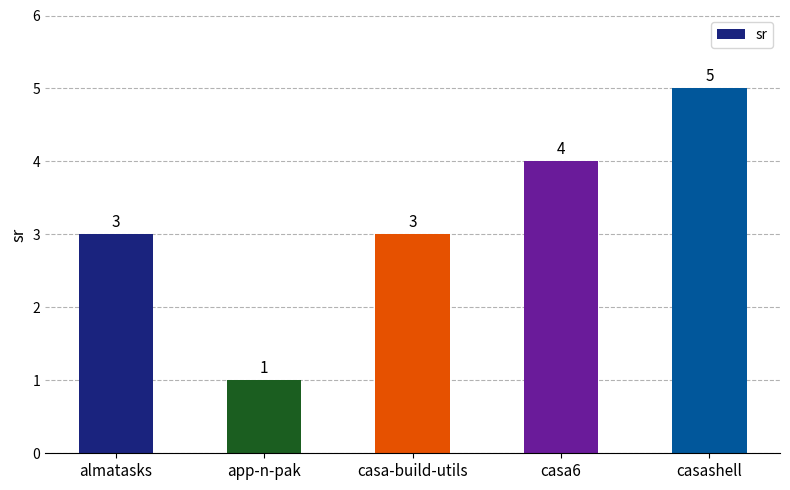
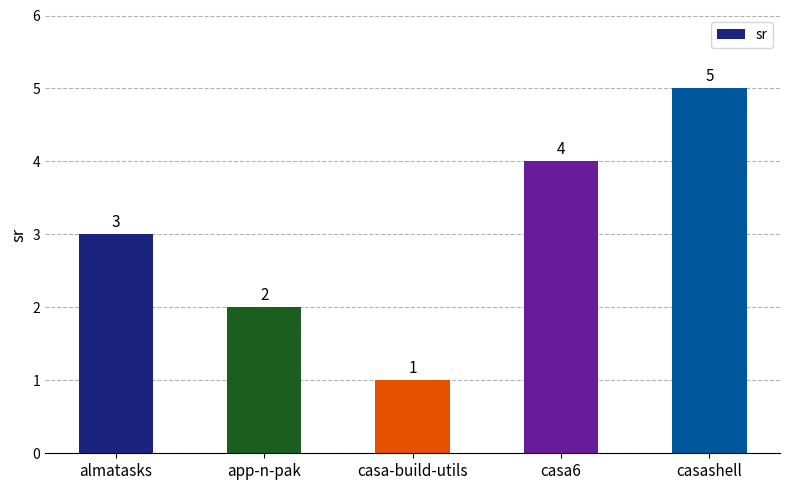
  {
    "almatasks": 3,
-   "app-n-pak": 1,
-   "casa-build-utils": 3,
+   "app-n-pak": 2,
+   "casa-build-utils": 1,
    "casa6": 4,
    "casashell": 5
  }
